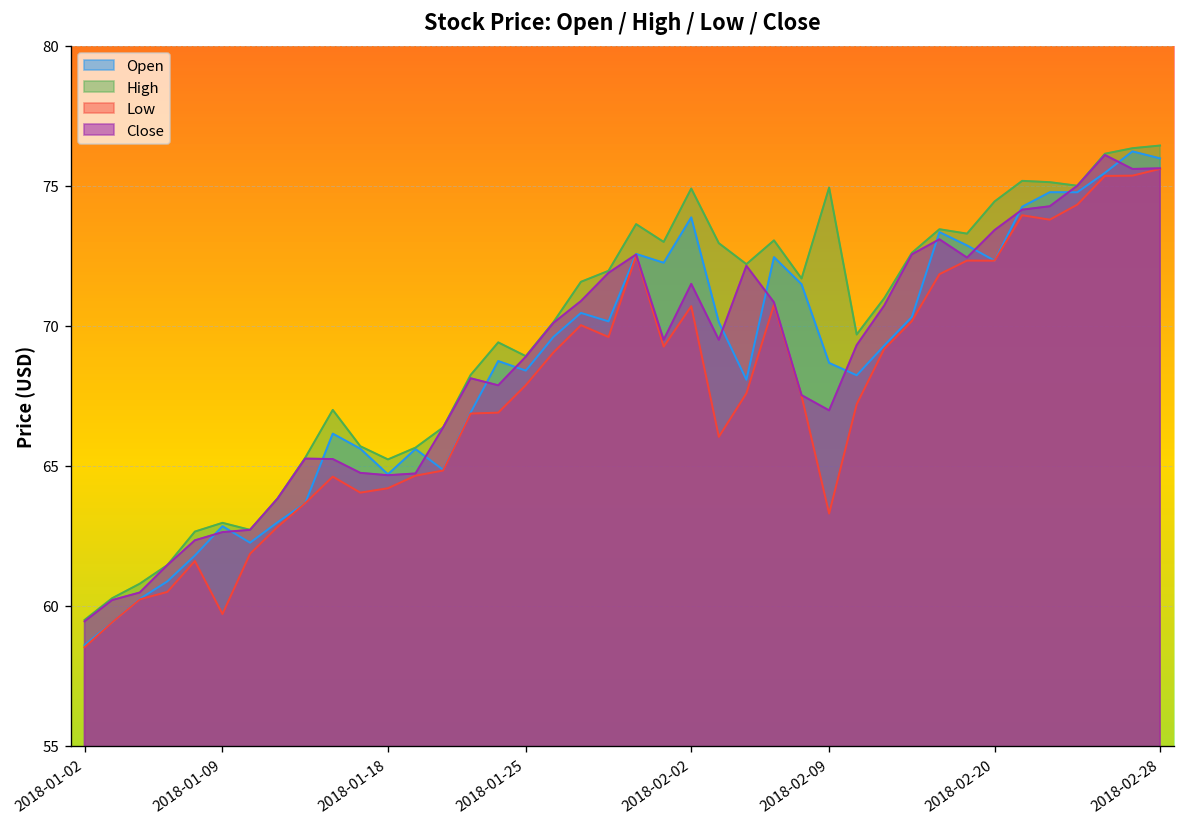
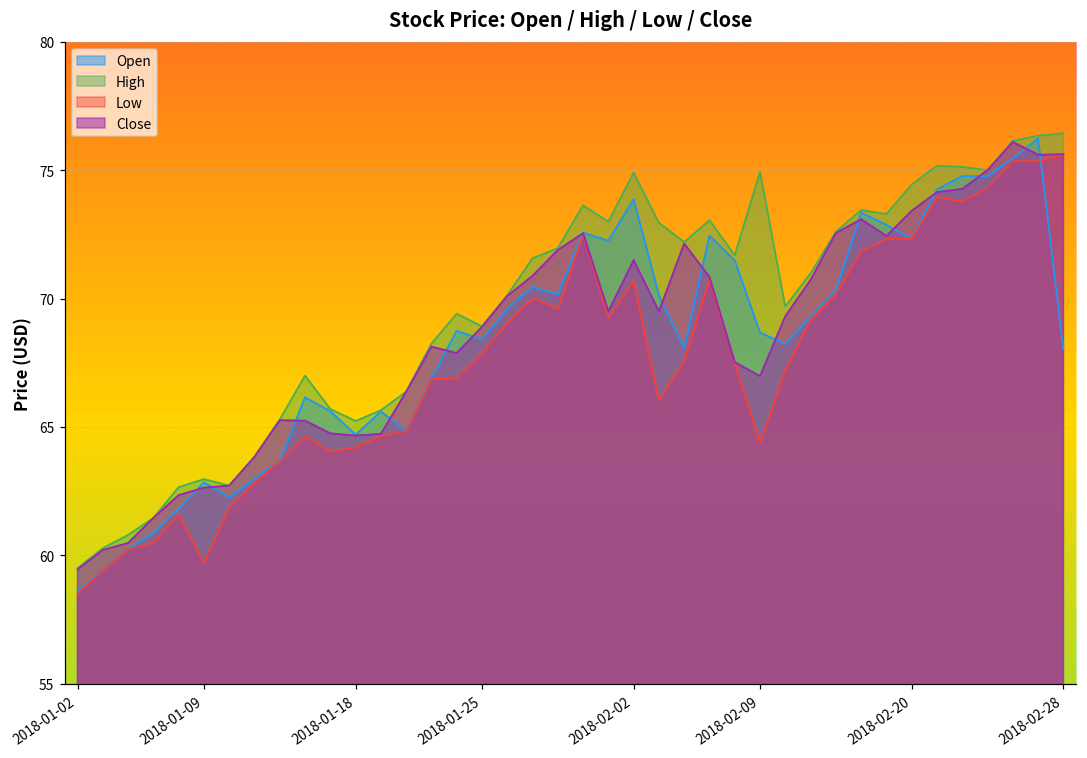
  {
    "Open": {
      "2018-01-09": 62.8,
      "2018-01-25": 68.4,
      "2018-02-02": 73.9,
      "2018-02-09": 68.7,
-     "2018-02-28": 76.0
+     "2018-02-28": 68.0
    },
    "High": {
      "2018-01-09": 63.0,
      "2018-01-18": 65.2,
      "2018-02-02": 74.9,
      "2018-02-09": 74.9,
      "2018-02-20": 74.4,
      "2018-02-28": 76.4
    },
    "Low": {
      "2018-01-09": 59.7,
      "2018-01-18": 64.2,
      "2018-01-25": 67.9,
      "2018-02-02": 70.7,
-     "2018-02-09": 63.3
+     "2018-02-09": 64.4
    },
    "Close": {
      "2018-01-09": 62.6,
      "2018-02-02": 71.5,
      "2018-02-09": 67.0,
      "2018-02-20": 73.4
    }
  }
